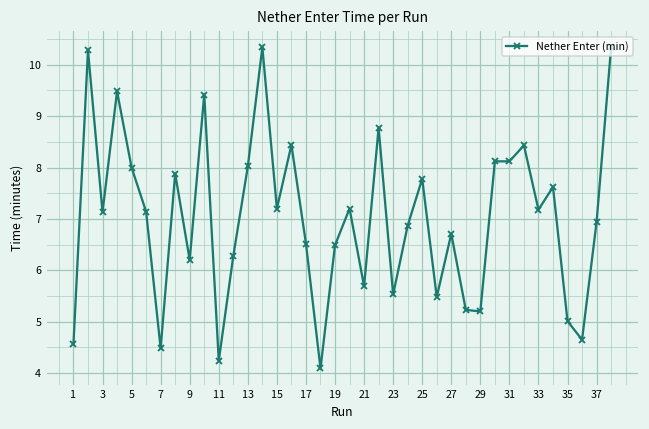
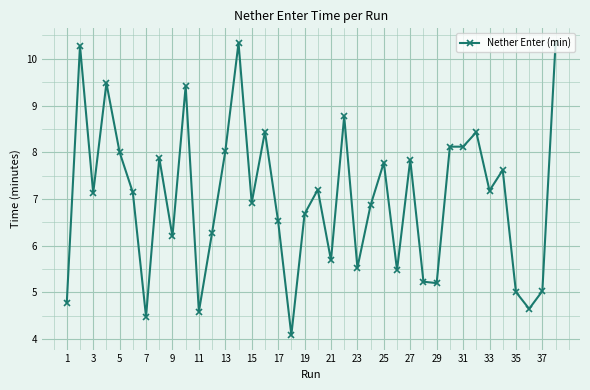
  {
-   "1": 4.6,
+   "1": 4.8,
    "3": 7.1,
    "5": 8.0,
    "7": 4.5,
    "9": 6.2,
-   "11": 4.2,
+   "11": 4.6,
    "13": 8.0,
-   "15": 7.2,
+   "15": 6.9,
    "17": 6.5,
-   "19": 6.5,
+   "19": 6.7,
    "21": 5.7,
    "23": 5.5,
    "25": 7.8,
-   "27": 6.7,
+   "27": 7.8,
    "29": 5.2,
    "31": 8.1,
    "33": 7.2,
    "35": 5.0,
-   "37": 6.9
+   "37": 5.0
  }
